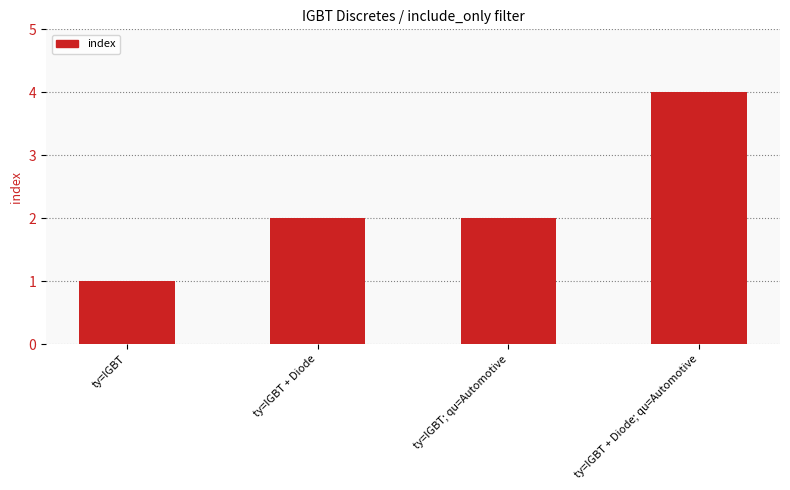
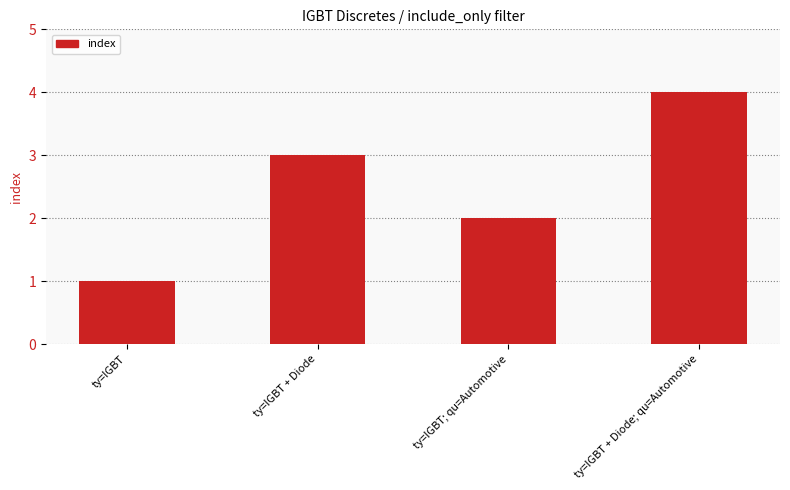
  {
    "ty=IGBT": 1,
-   "ty=IGBT + Diode": 2,
+   "ty=IGBT + Diode": 3,
    "ty=IGBT; qu=Automotive": 2,
    "ty=IGBT + Diode; qu=Automotive": 4
  }
